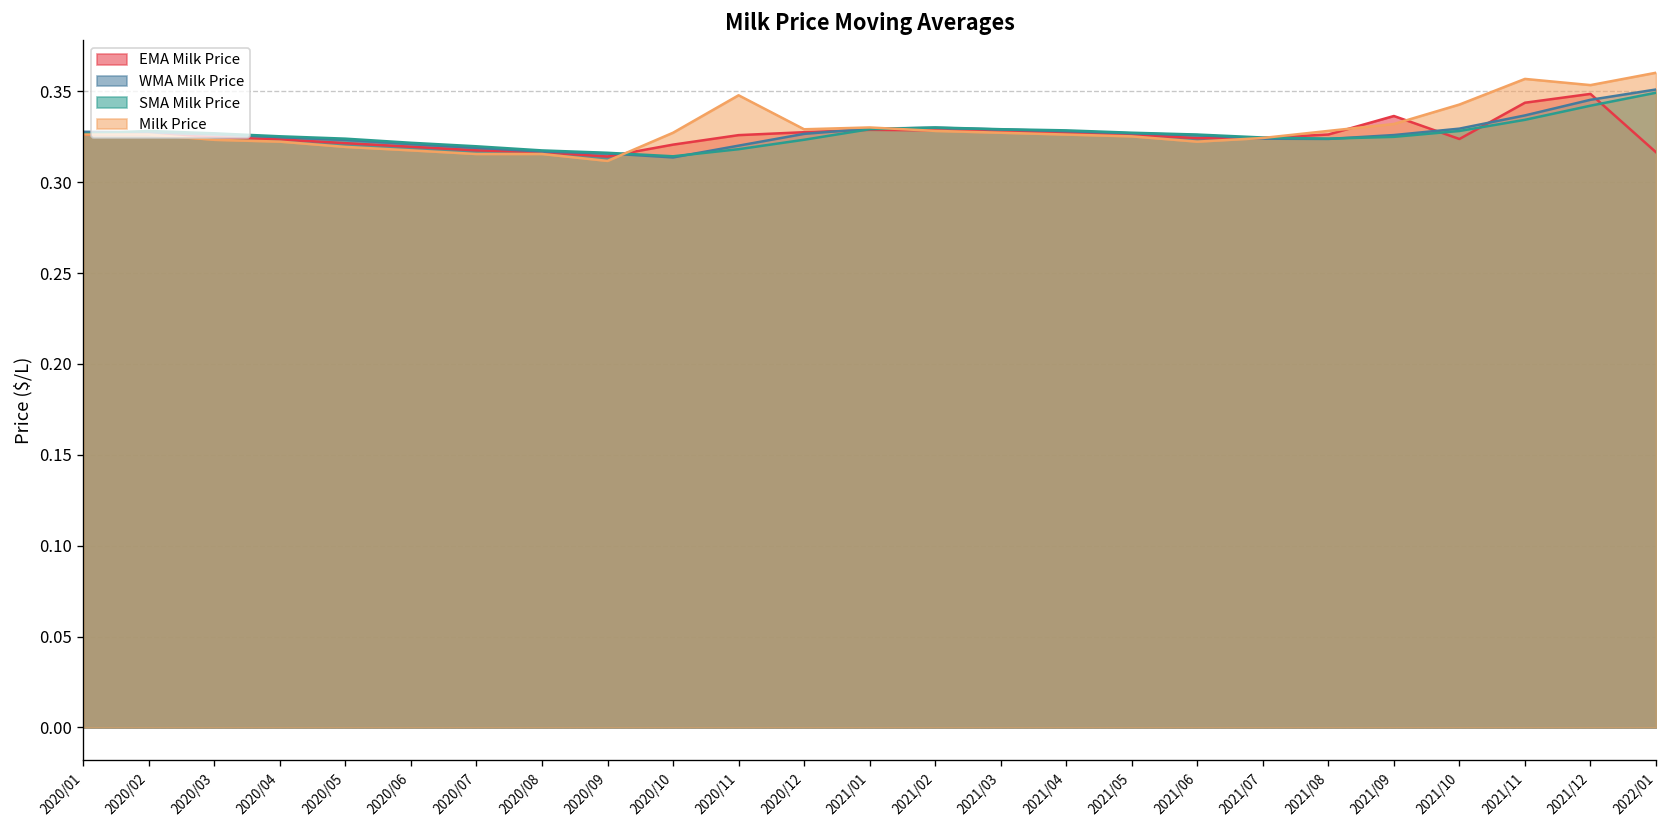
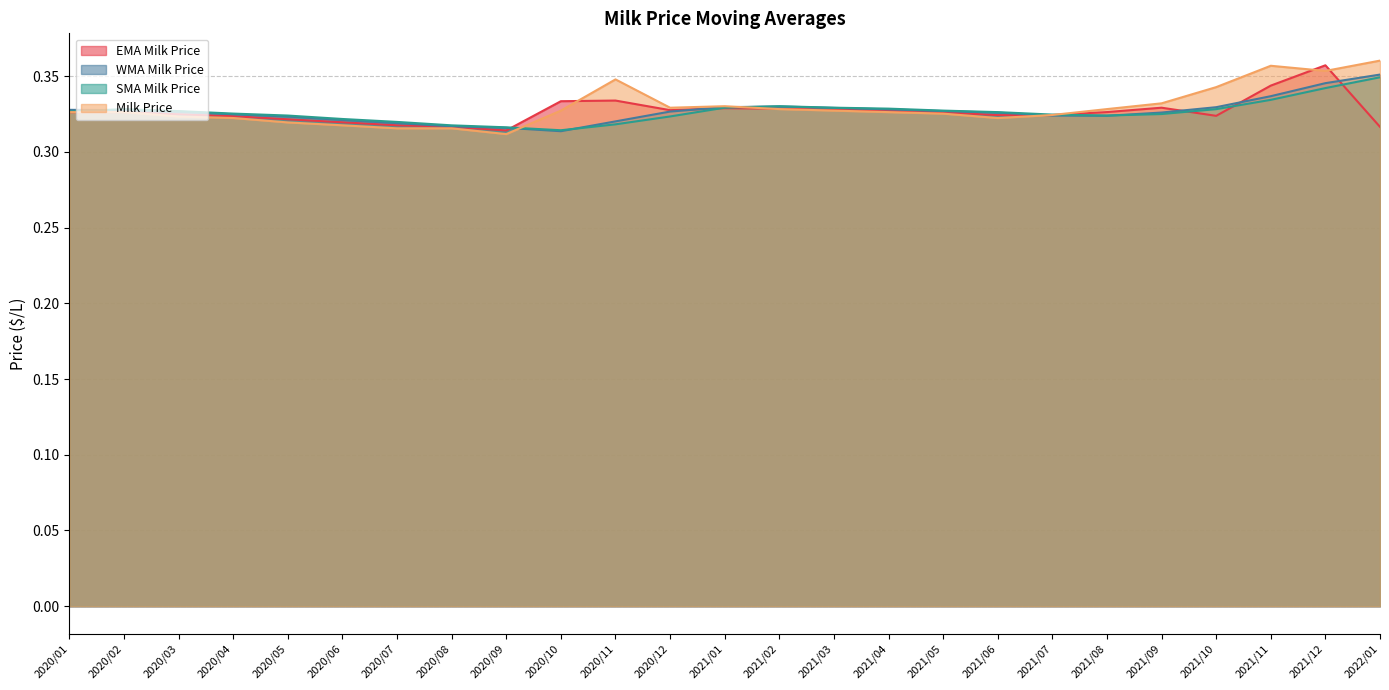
  {
    "EMA Milk Price": {
      "2020/05": 0.321,
      "2020/09": 0.314,
-     "2020/10": 0.321,
-     "2020/11": 0.326,
+     "2020/10": 0.333,
+     "2020/11": 0.334,
      "2021/08": 0.326,
-     "2021/09": 0.336,
+     "2021/09": 0.329,
      "2021/10": 0.324,
      "2021/11": 0.344,
-     "2021/12": 0.349,
+     "2021/12": 0.357,
      "2022/01": 0.316
    },
    "Milk Price": {
      "2020/05": 0.319,
      "2020/06": 0.318,
      "2020/07": 0.316,
      "2020/09": 0.312,
      "2020/10": 0.327,
      "2020/11": 0.348,
      "2021/06": 0.322,
      "2021/08": 0.328,
      "2021/09": 0.332,
      "2021/10": 0.343,
      "2021/11": 0.357,
      "2021/12": 0.353,
      "2022/01": 0.360
    }
  }
